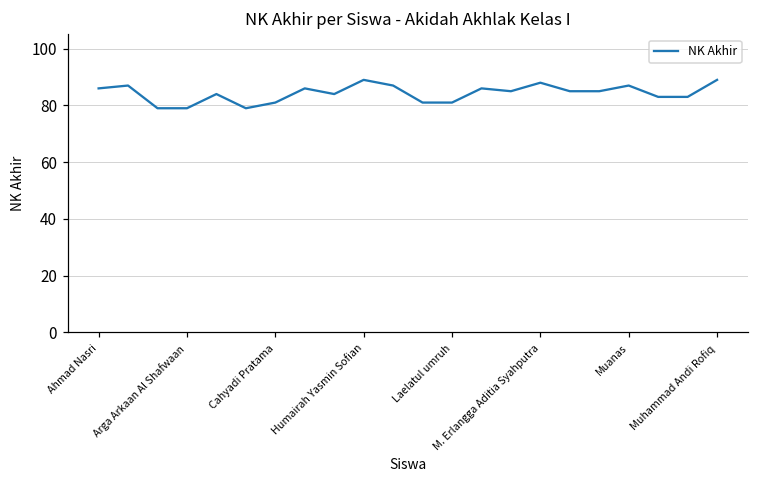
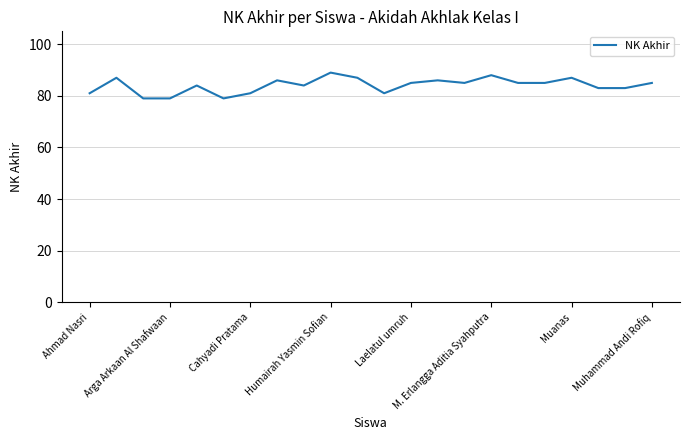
  {
-   "Ahmad Nasri": 86,
+   "Ahmad Nasri": 81,
    "Arga Arkaan Al Shafwaan": 79,
    "Cahyadi Pratama": 81,
    "Humairah Yasmin Sofian": 89,
-   "Laelatul umruh": 81,
+   "Laelatul umruh": 85,
    "M. Erlangga Aditia Syahputra": 88,
    "Muanas": 87,
-   "Muhammad Andi Rofiq": 89
+   "Muhammad Andi Rofiq": 85
  }
